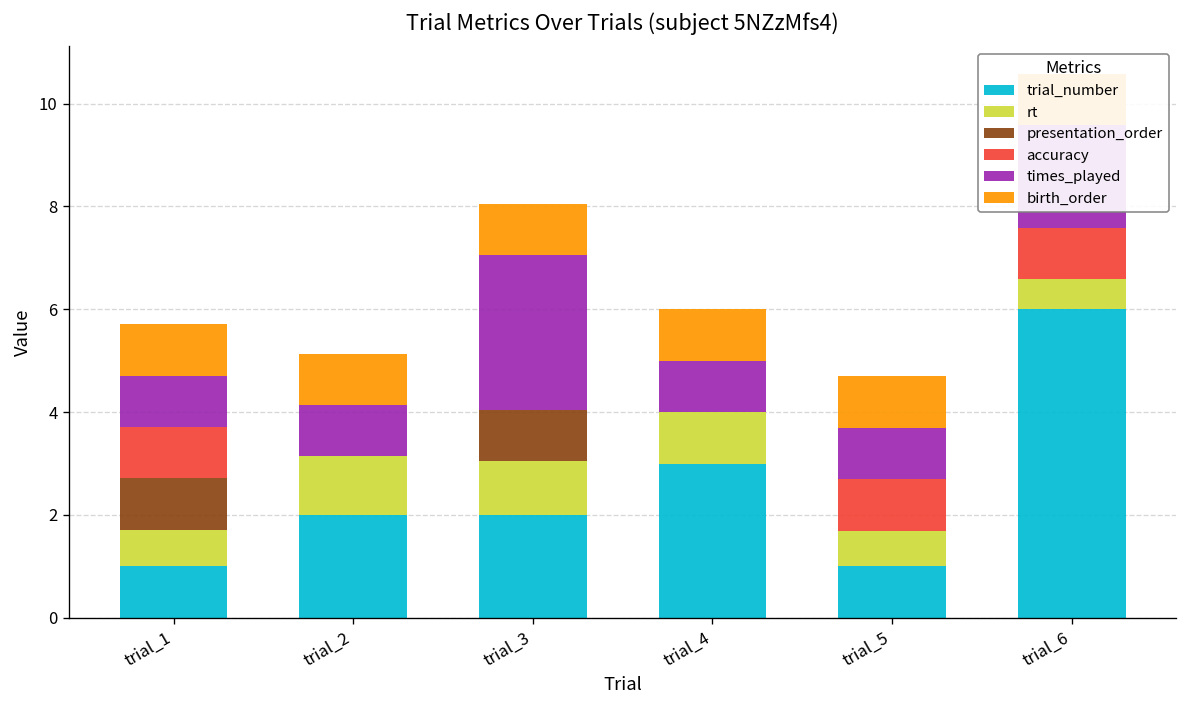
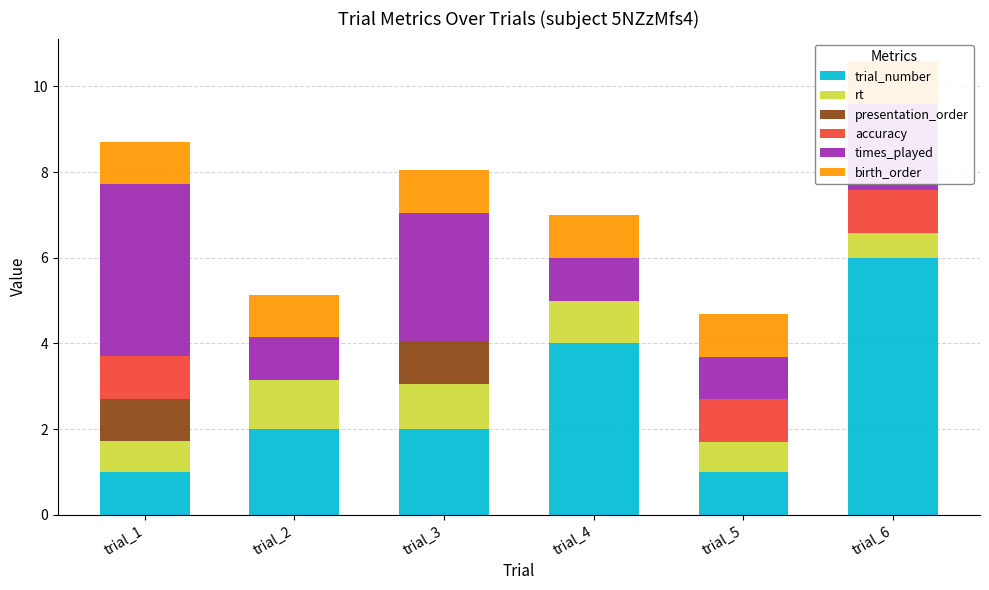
  {
    "trial_number": {
      "trial_1": 1,
      "trial_2": 2,
      "trial_3": 2,
-     "trial_4": 3,
+     "trial_4": 4,
      "trial_5": 1,
      "trial_6": 6
    },
    "rt": {
      "trial_1": 0.7,
      "trial_2": 1.1,
      "trial_3": 1,
      "trial_4": 1,
      "trial_5": 0.7,
      "trial_6": 0.6
    },
    "presentation_order": {
      "trial_1": 1,
      "trial_2": 0,
      "trial_3": 1,
      "trial_4": 0,
      "trial_5": 0,
      "trial_6": 0
    },
    "accuracy": {
      "trial_1": 1,
      "trial_2": 0,
      "trial_3": 0,
      "trial_4": 0,
      "trial_5": 1,
      "trial_6": 1
    },
    "times_played": {
-     "trial_1": 1,
+     "trial_1": 4,
      "trial_2": 1,
      "trial_3": 3,
      "trial_4": 1,
      "trial_5": 1
    },
    "birth_order": {
      "trial_1": 1,
      "trial_2": 1,
      "trial_3": 1,
      "trial_4": 1,
      "trial_5": 1
    }
  }
